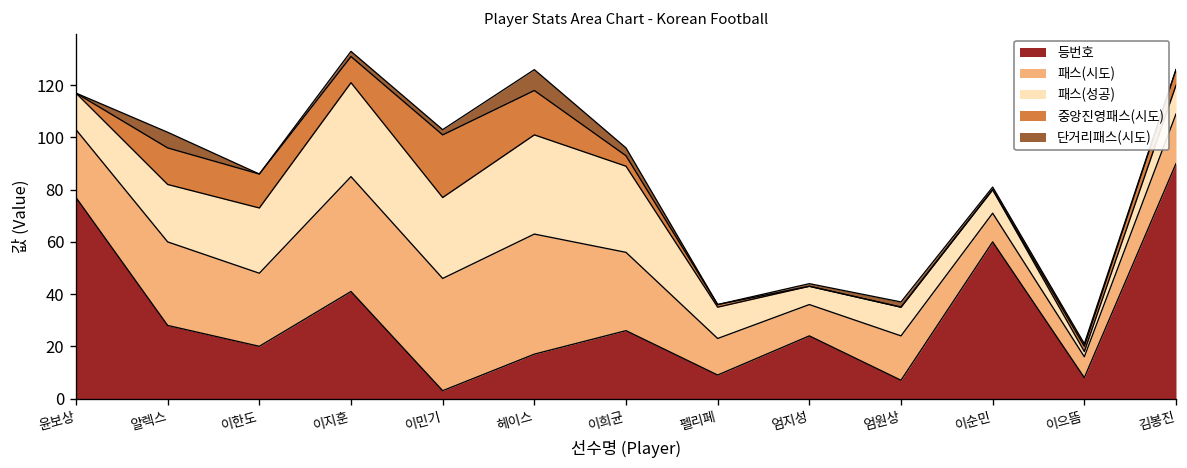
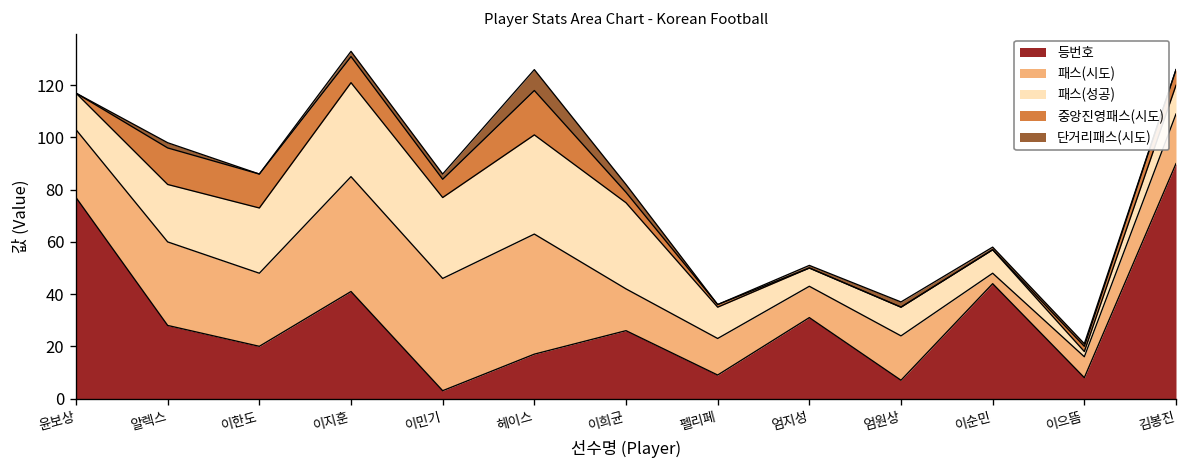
  {
    "등번호": {
      "윤보상": 77,
      "알렉스": 28,
      "이한도": 20,
      "이지훈": 41,
      "이민기": 3,
      "헤이스": 17,
      "이희균": 26,
      "펠리페": 9,
-     "엄지성": 24,
+     "엄지성": 31,
      "엄원상": 7,
-     "이순민": 60,
+     "이순민": 44,
      "이으뜸": 8,
      "김봉진": 90
    },
    "패스(시도)": {
      "윤보상": 26,
      "알렉스": 32,
      "이한도": 28,
      "이지훈": 44,
      "이민기": 43,
      "헤이스": 46,
-     "이희균": 30,
+     "이희균": 16,
      "펠리페": 14,
      "엄지성": 12,
      "엄원상": 17,
-     "이순민": 11,
+     "이순민": 4,
      "이으뜸": 8,
      "김봉진": 19
    },
    "패스(성공)": {
      "알렉스": 22,
      "이한도": 25,
      "이지훈": 36,
      "이민기": 31,
      "헤이스": 38,
      "이희균": 33,
      "이으뜸": 2,
      "김봉진": 11
    },
    "중앙진영패스(시도)": {
      "알렉스": 14,
      "이지훈": 10,
-     "이민기": 24,
+     "이민기": 7,
      "헤이스": 17,
      "이희균": 4
    },
    "단거리패스(시도)": {
-     "알렉스": 6,
+     "알렉스": 2,
      "이지훈": 2,
      "이민기": 2,
      "헤이스": 8,
      "이희균": 3,
      "엄원상": 2
    }
  }
